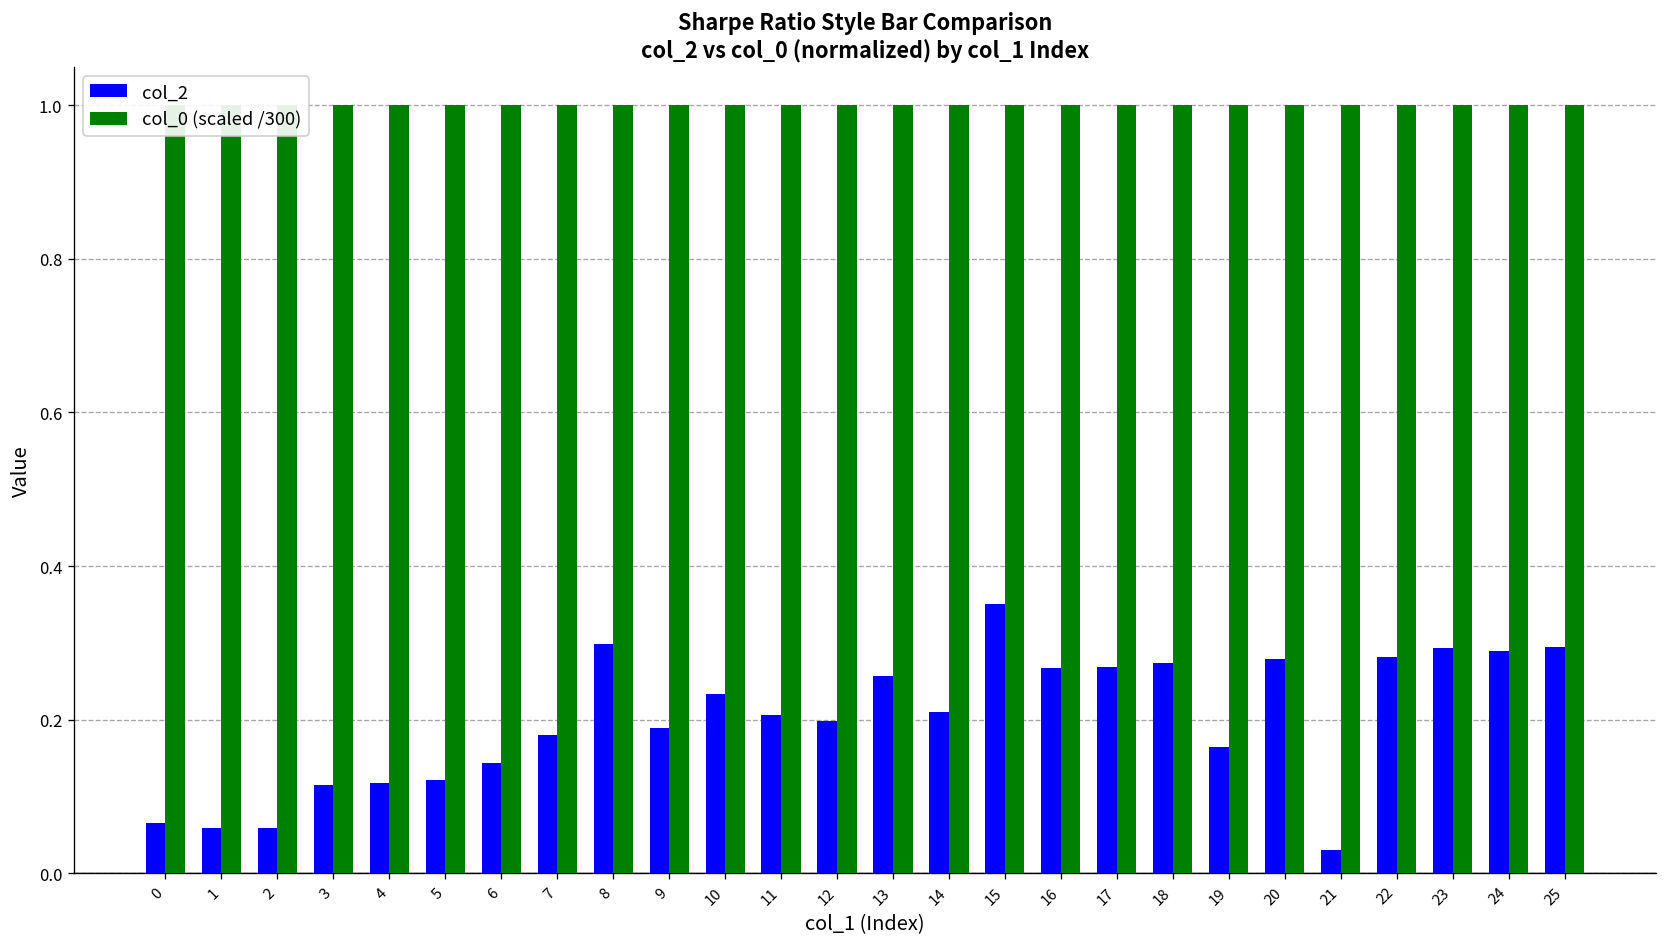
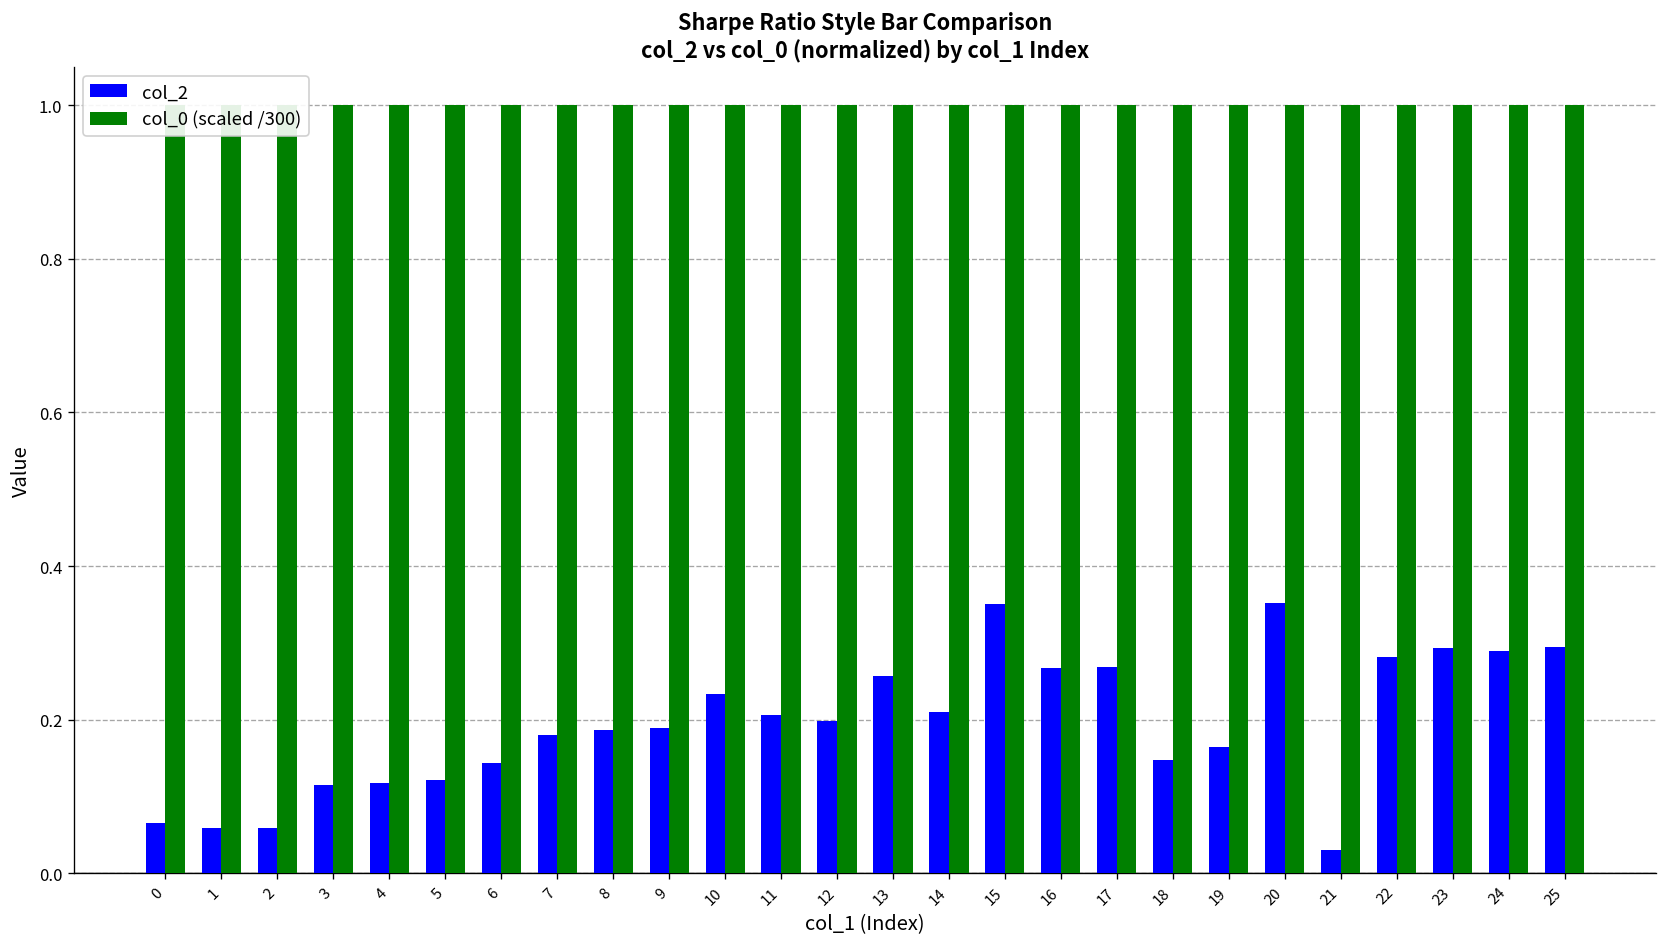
  {
    "col_2": {
      "0": 0.07,
      "1": 0.06,
      "2": 0.06,
      "3": 0.12,
      "4": 0.12,
      "5": 0.12,
      "6": 0.14,
      "7": 0.18,
-     "8": 0.30,
+     "8": 0.19,
      "9": 0.19,
      "10": 0.23,
      "11": 0.21,
      "12": 0.20,
      "13": 0.26,
      "14": 0.21,
      "15": 0.35,
      "16": 0.27,
      "17": 0.27,
-     "18": 0.27,
+     "18": 0.15,
      "19": 0.17,
-     "20": 0.28,
+     "20": 0.35,
      "21": 0.03,
      "22": 0.28,
      "23": 0.29,
      "24": 0.29,
      "25": 0.30
    },
    "col_0 (scaled /300)": {
      "3": 1.00,
      "4": 1.00,
      "5": 1.00,
      "6": 1.00,
      "7": 1.00,
      "8": 1.00,
      "9": 1.00,
      "10": 1.00,
      "11": 1.00,
      "12": 1.00,
      "13": 1.00,
      "14": 1.00,
      "15": 1.00,
      "16": 1.00,
      "17": 1.00,
      "18": 1.00,
      "19": 1.00,
      "20": 1.00,
      "21": 1.00,
      "22": 1.00,
      "23": 1.00,
      "24": 1.00,
      "25": 1.00
    }
  }
